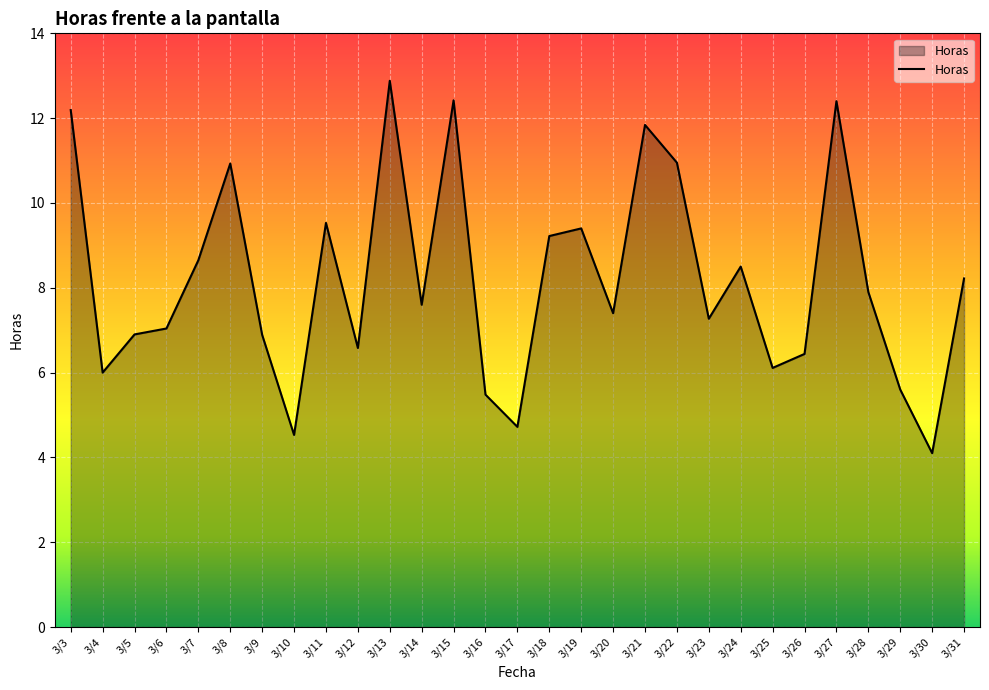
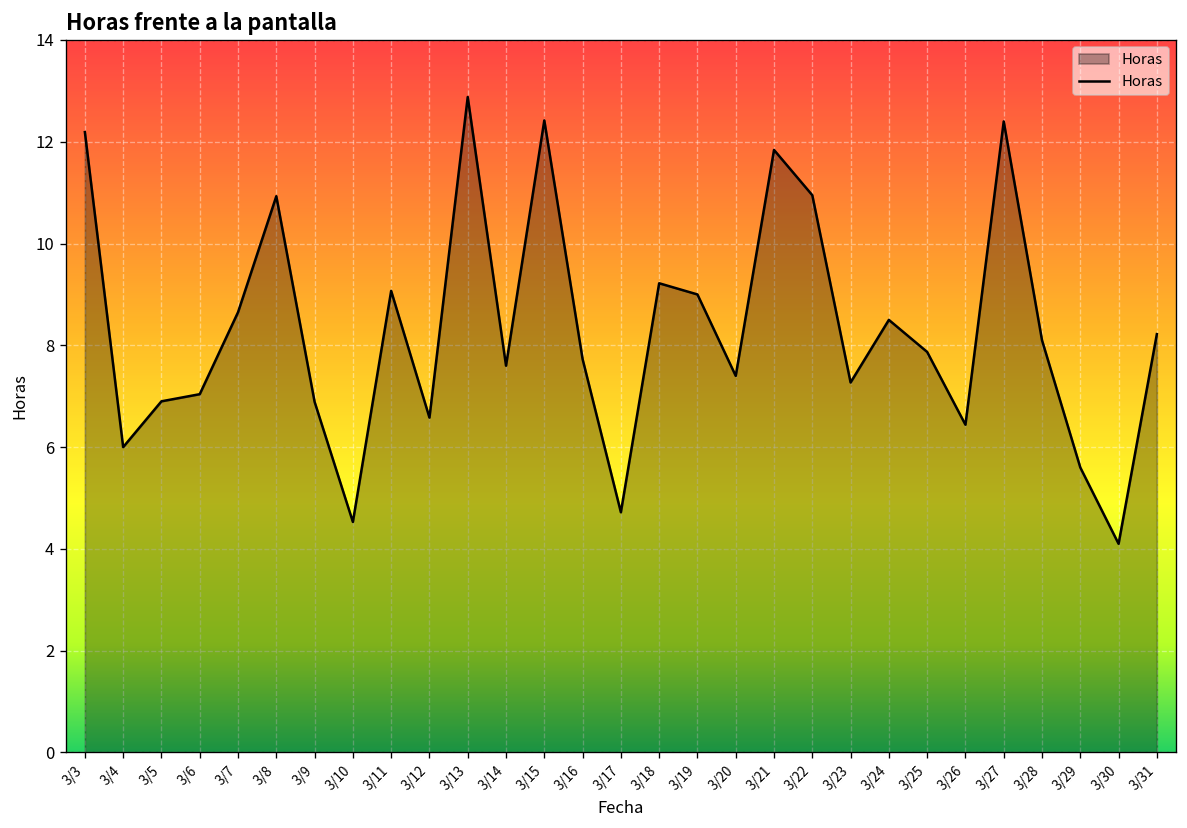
  {
    "3/3": 12.2,
    "3/4": 6.0,
    "3/5": 6.9,
    "3/6": 7.0,
    "3/7": 8.7,
    "3/8": 10.9,
    "3/9": 6.9,
    "3/10": 4.5,
-   "3/11": 9.5,
+   "3/11": 9.1,
    "3/12": 6.6,
    "3/13": 12.9,
    "3/14": 7.6,
    "3/15": 12.4,
-   "3/16": 5.5,
+   "3/16": 7.7,
    "3/17": 4.7,
    "3/18": 9.2,
-   "3/19": 9.4,
+   "3/19": 9.0,
    "3/20": 7.4,
    "3/21": 11.8,
    "3/22": 11.0,
    "3/23": 7.3,
    "3/24": 8.5,
-   "3/25": 6.1,
+   "3/25": 7.9,
    "3/26": 6.4,
    "3/27": 12.4,
-   "3/28": 7.9,
+   "3/28": 8.1,
    "3/29": 5.6,
    "3/30": 4.1,
    "3/31": 8.2
  }
